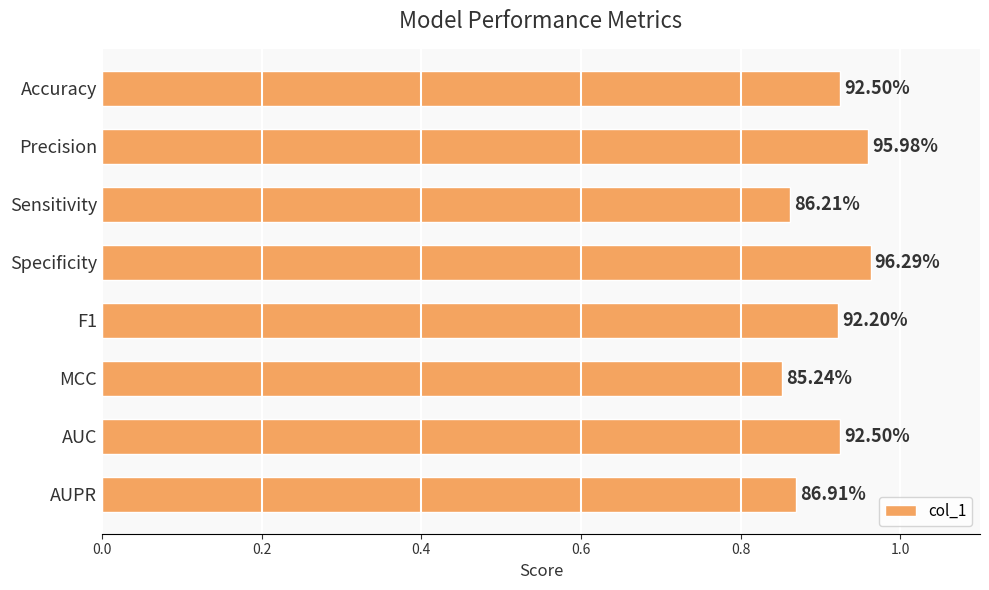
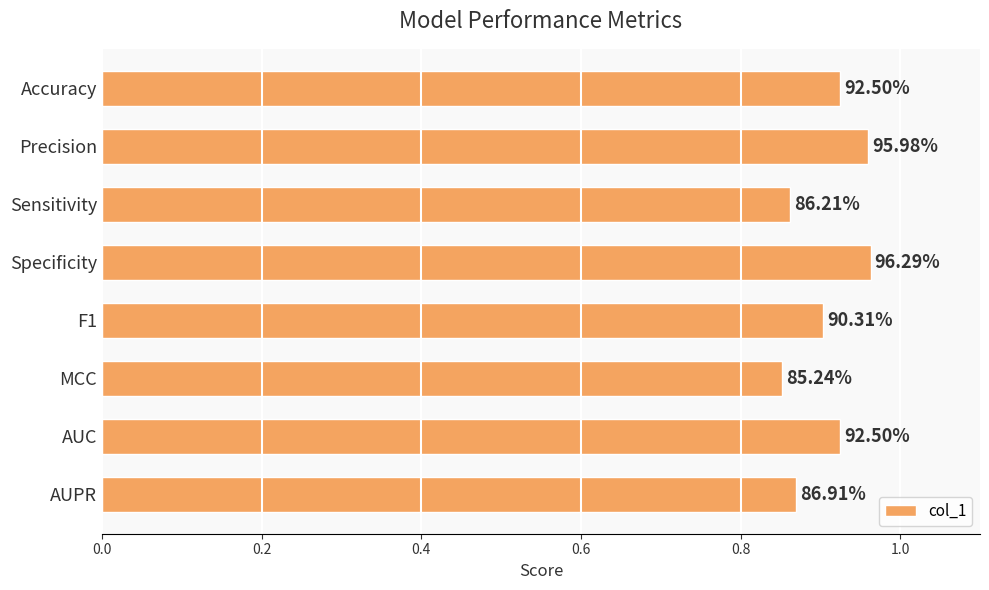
  {
    "Accuracy": "92.50%",
    "Precision": "95.98%",
    "Sensitivity": "86.21%",
    "Specificity": "96.29%",
-   "F1": "92.20%",
+   "F1": "90.31%",
    "MCC": "85.24%",
    "AUC": "92.50%",
    "AUPR": "86.91%"
  }
